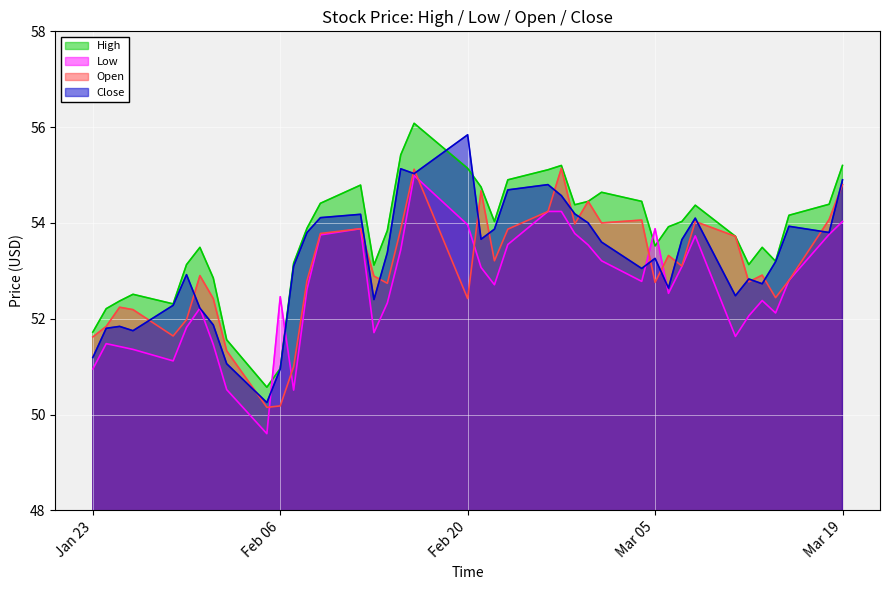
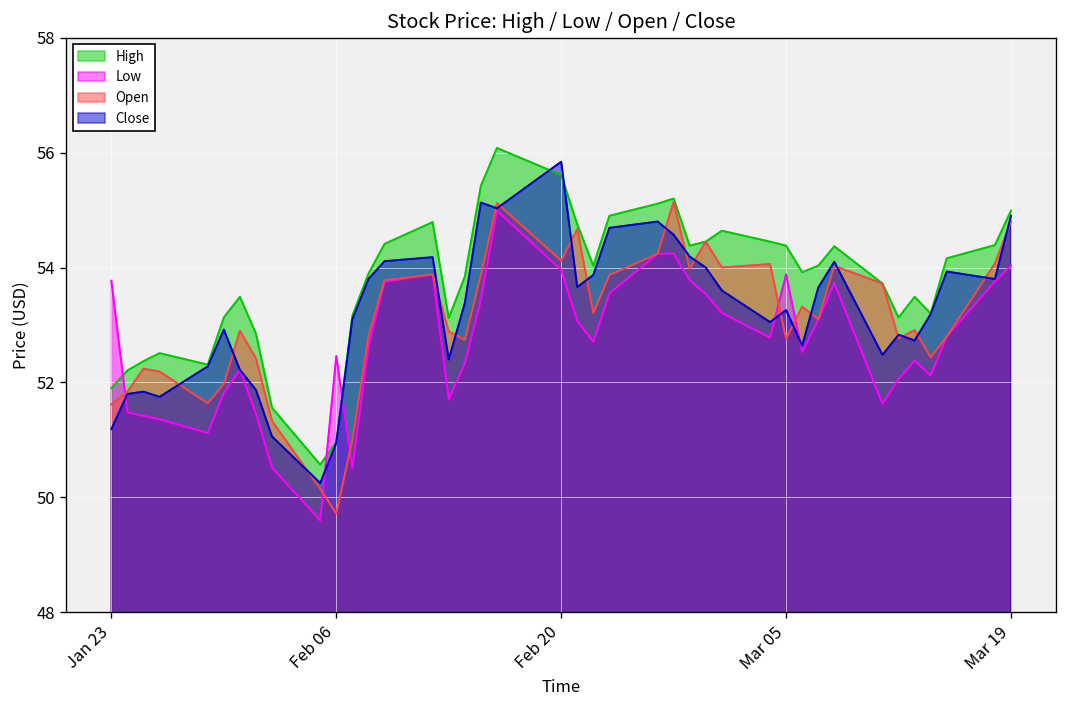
  {
    "High": {
-     "Jan 23": 51.7,
-     "Feb 20": 55.1,
-     "Mar 05": 53.5,
-     "Mar 19": 55.2
+     "Jan 23": 51.9,
+     "Feb 20": 55.6,
+     "Mar 05": 54.4,
+     "Mar 19": 55.0
    },
    "Low": {
-     "Jan 23": 51.0,
+     "Jan 23": 53.8,
      "Feb 06": 52.5,
      "Feb 20": 54.0,
      "Mar 05": 53.9,
      "Mar 19": 54.0
    },
    "Open": {
      "Jan 23": 51.6,
-     "Feb 06": 50.2,
-     "Feb 20": 52.4,
+     "Feb 06": 49.7,
+     "Feb 20": 54.1,
      "Mar 05": 52.8,
      "Mar 19": 54.8
    },
    "Close": {
      "Jan 23": 51.2,
      "Feb 20": 55.8,
      "Mar 05": 53.3,
      "Mar 19": 54.9
    }
  }
